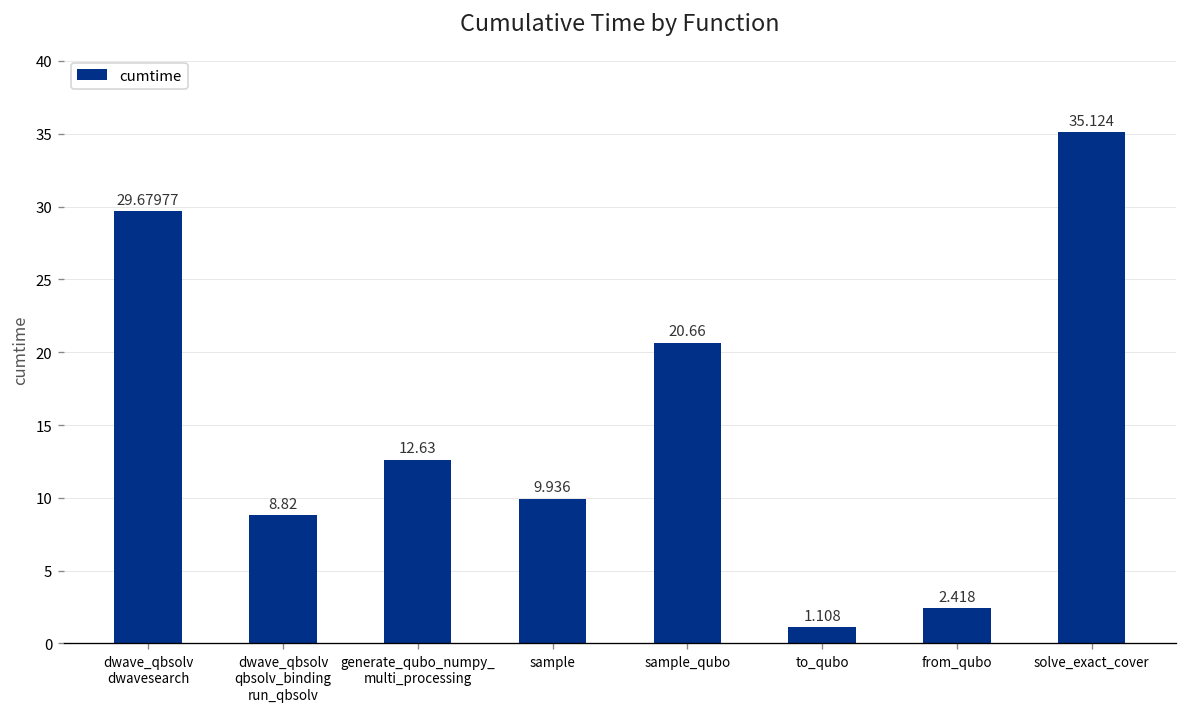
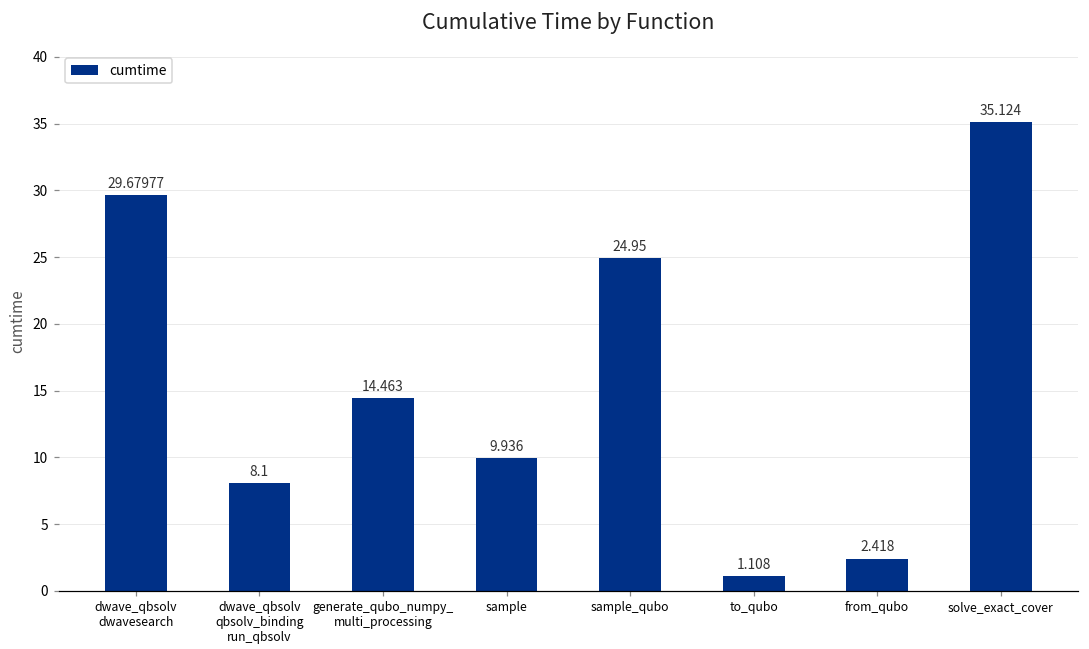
  {
    "dwave_qbsolv dwavesearch": 29.67977,
-   "dwave_qbsolv qbsolv_binding run_qbsolv": 8.82,
-   "generate_qubo_numpy_ multi_processing": 12.63,
+   "dwave_qbsolv qbsolv_binding run_qbsolv": 8.1,
+   "generate_qubo_numpy_ multi_processing": 14.463,
    "sample": 9.936,
-   "sample_qubo": 20.66,
+   "sample_qubo": 24.95,
    "to_qubo": 1.108,
    "from_qubo": 2.418,
    "solve_exact_cover": 35.124
  }
